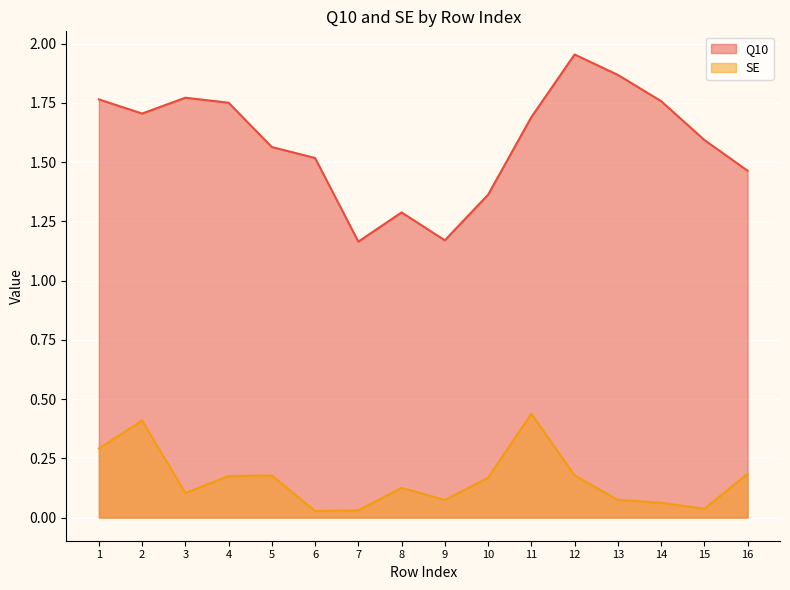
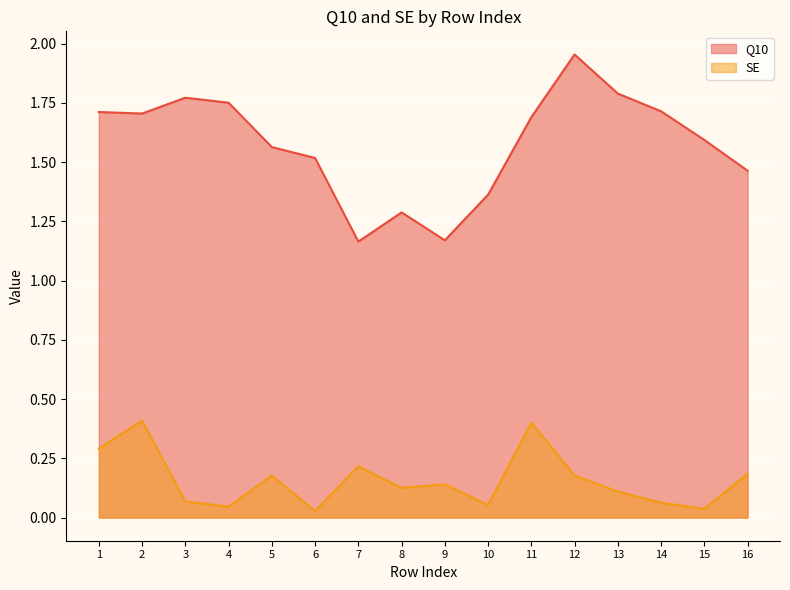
  {
    "Q10": {
-     "1": 1.76,
+     "1": 1.71,
      "2": 1.71,
      "3": 1.77,
      "4": 1.75,
      "5": 1.56,
      "6": 1.52,
      "7": 1.16,
      "8": 1.29,
      "9": 1.17,
      "10": 1.36,
      "11": 1.69,
      "12": 1.95,
-     "13": 1.87,
-     "14": 1.76,
+     "13": 1.79,
+     "14": 1.71,
      "15": 1.59,
      "16": 1.46
    },
    "SE": {
      "1": 0.29,
      "2": 0.41,
-     "3": 0.10,
-     "4": 0.18,
+     "3": 0.07,
+     "4": 0.05,
      "5": 0.18,
      "6": 0.03,
-     "7": 0.03,
+     "7": 0.22,
      "8": 0.13,
-     "9": 0.07,
-     "10": 0.17,
-     "11": 0.44,
+     "9": 0.14,
+     "10": 0.05,
+     "11": 0.40,
      "12": 0.18,
-     "13": 0.07,
+     "13": 0.11,
      "14": 0.06,
      "15": 0.04,
      "16": 0.18
    }
  }
